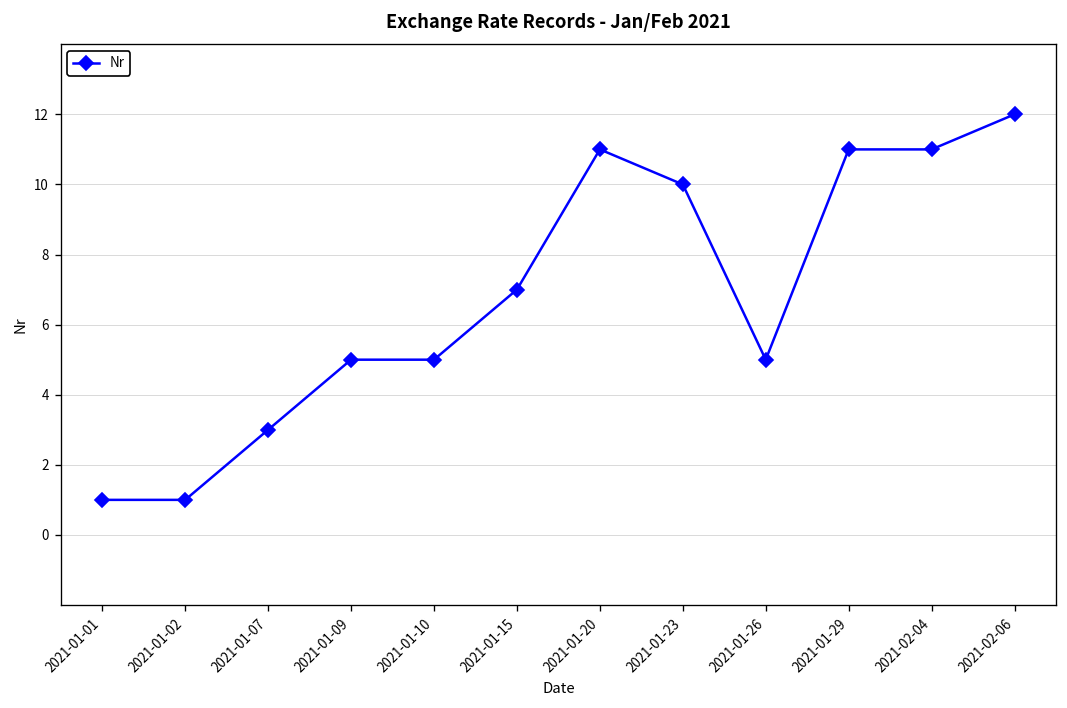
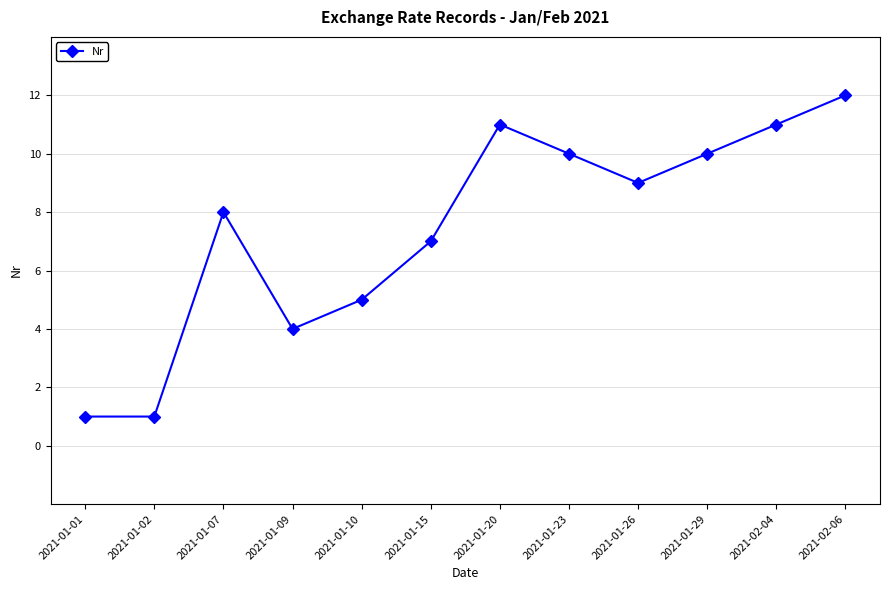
  {
    "2021-01-01": 1,
    "2021-01-02": 1,
-   "2021-01-07": 3,
-   "2021-01-09": 5,
+   "2021-01-07": 8,
+   "2021-01-09": 4,
    "2021-01-10": 5,
    "2021-01-15": 7,
    "2021-01-20": 11,
    "2021-01-23": 10,
-   "2021-01-26": 5,
-   "2021-01-29": 11,
+   "2021-01-26": 9,
+   "2021-01-29": 10,
    "2021-02-04": 11,
    "2021-02-06": 12
  }
